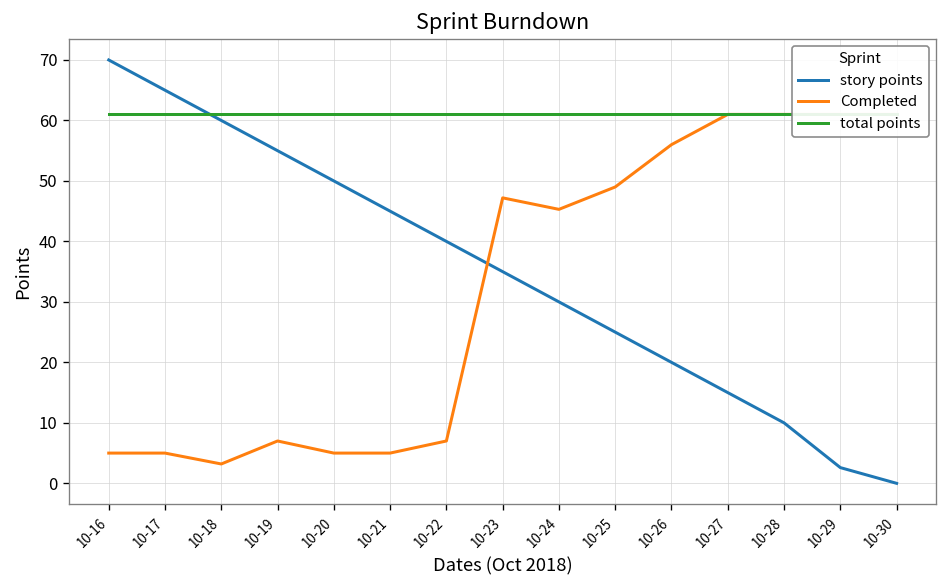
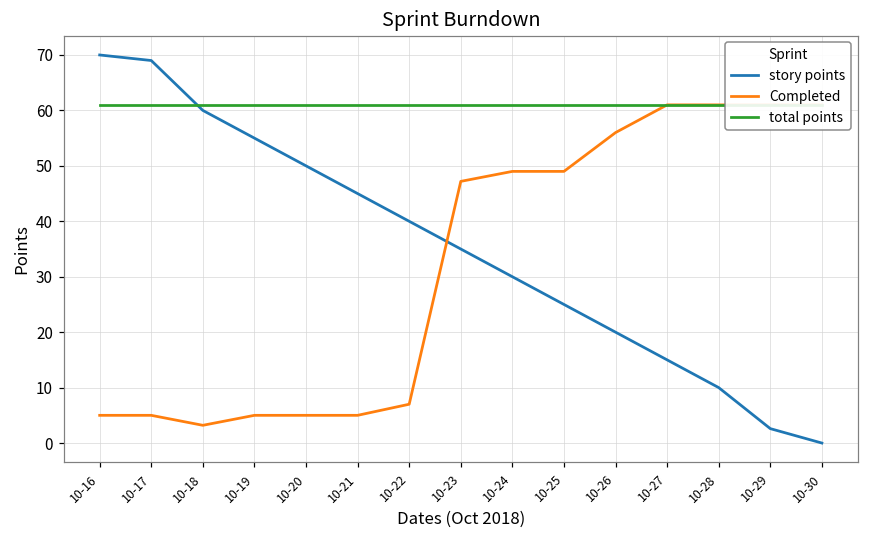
  {
    "story points": {
      "10-16": 70,
-     "10-17": 65,
+     "10-17": 69,
      "10-18": 60,
      "10-19": 55,
      "10-20": 50,
      "10-21": 45,
      "10-22": 40,
      "10-23": 35,
      "10-24": 30,
      "10-25": 25,
      "10-26": 20,
      "10-27": 15,
      "10-28": 10,
      "10-29": 3,
      "10-30": 0
    },
    "Completed": {
      "10-16": 5,
      "10-17": 5,
      "10-18": 3,
-     "10-19": 7,
+     "10-19": 5,
      "10-20": 5,
      "10-21": 5,
      "10-22": 7,
      "10-23": 47,
-     "10-24": 45,
+     "10-24": 49,
      "10-25": 49,
      "10-26": 56
    },
    "total points": {
      "10-16": 61,
      "10-17": 61,
      "10-18": 61,
      "10-19": 61,
      "10-20": 61,
      "10-21": 61,
      "10-22": 61,
      "10-23": 61,
      "10-24": 61,
      "10-25": 61,
      "10-26": 61
    }
  }
